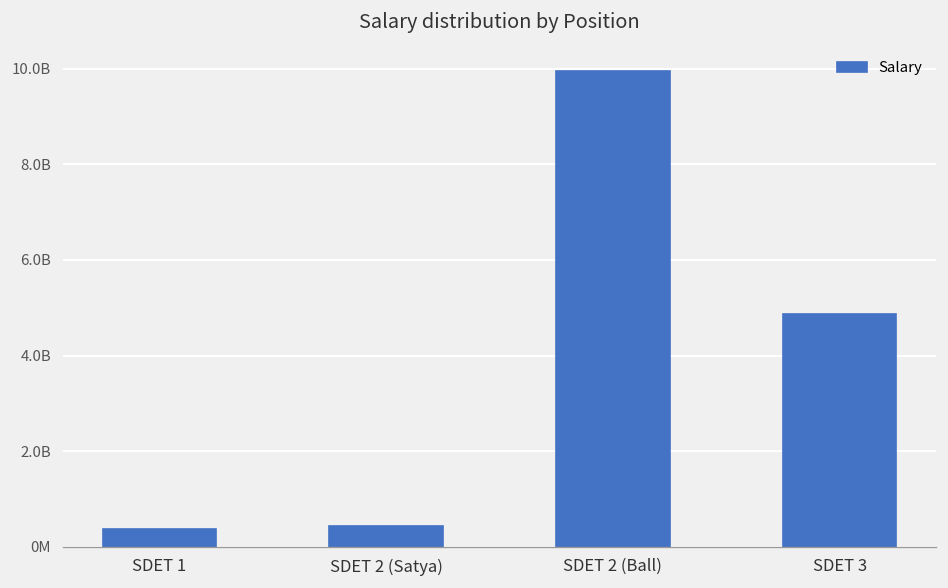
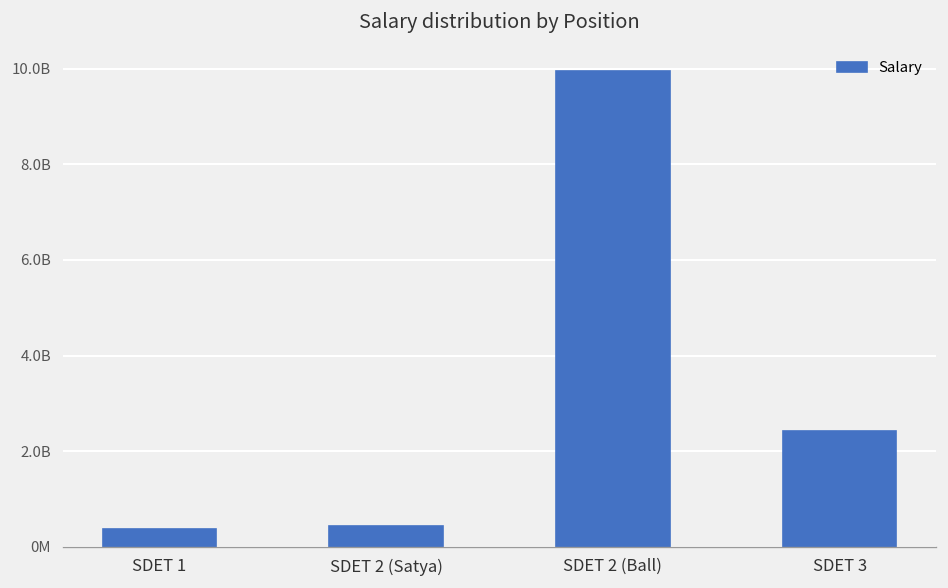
  {
    "SDET 1": 400000000,
    "SDET 2 (Satya)": 400000000,
    "SDET 2 (Ball)": 9900000000,
-   "SDET 3": 4900000000
+   "SDET 3": 2400000000
  }
